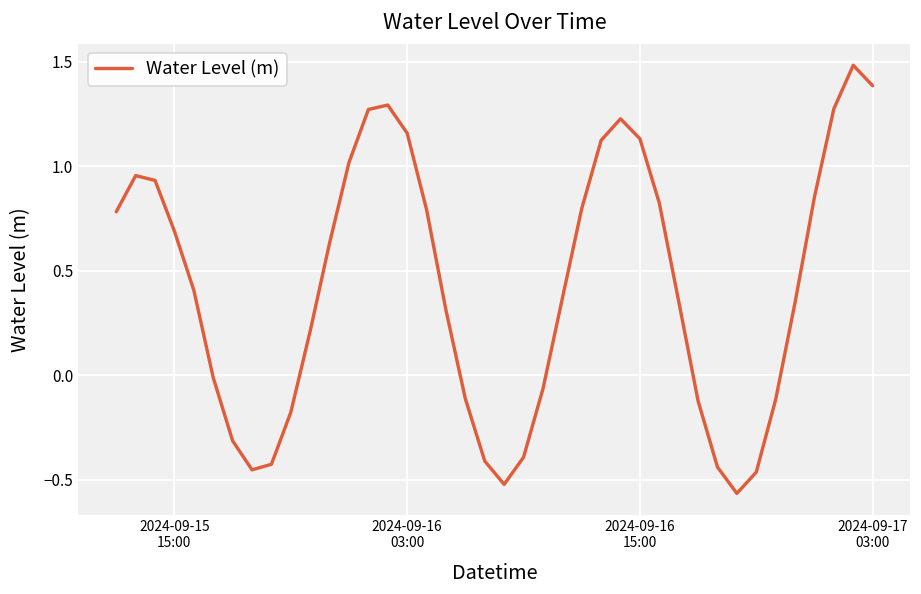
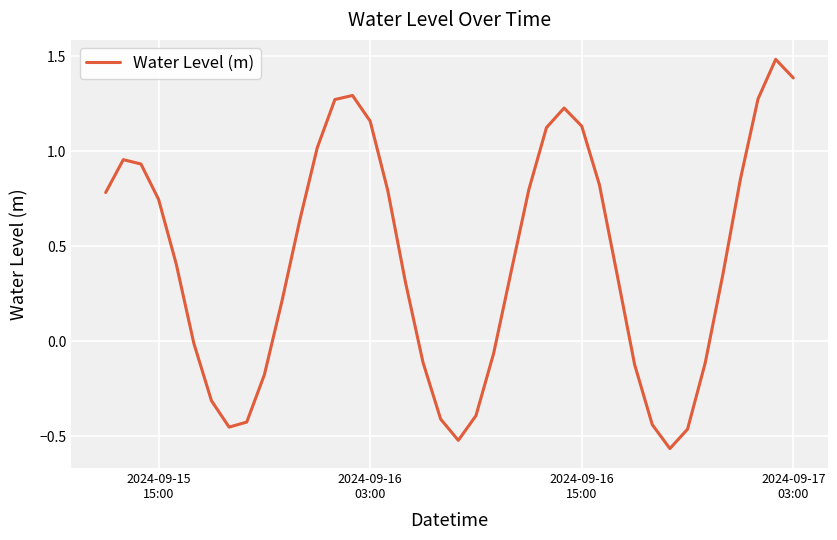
  {
-   "2024-09-15 15:00": 0.69,
+   "2024-09-15 15:00": 0.75,
    "2024-09-16 03:00": 1.16,
    "2024-09-16 15:00": 1.13,
    "2024-09-17 03:00": 1.38
  }
